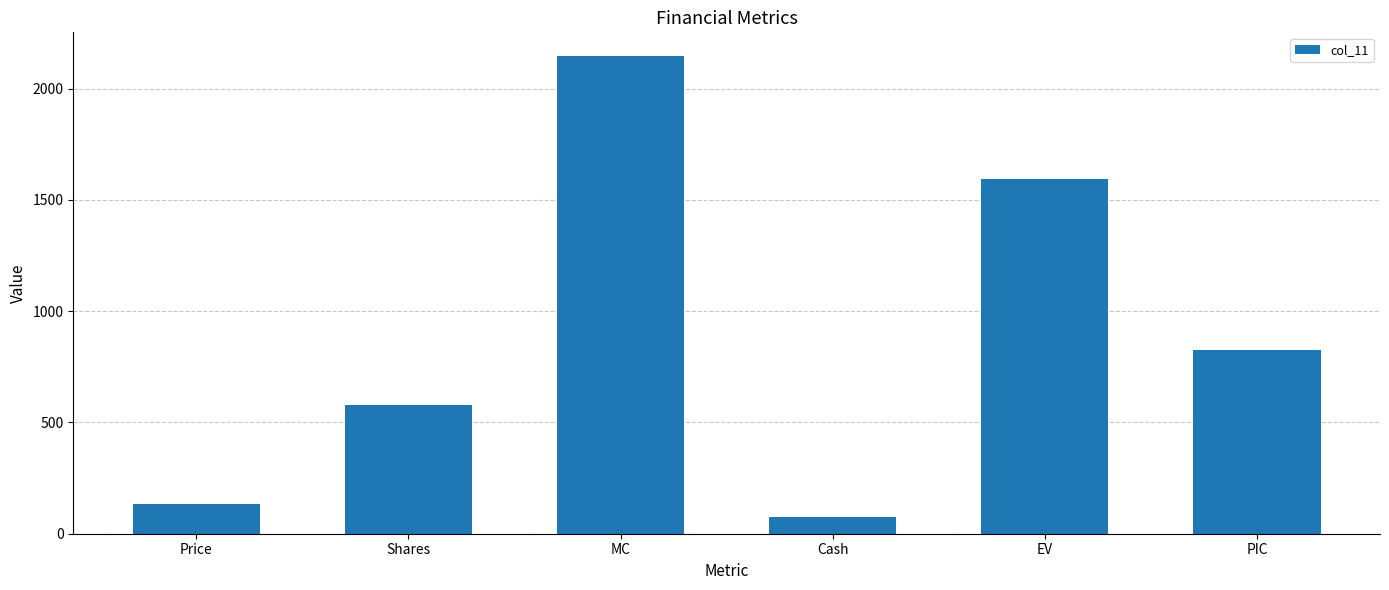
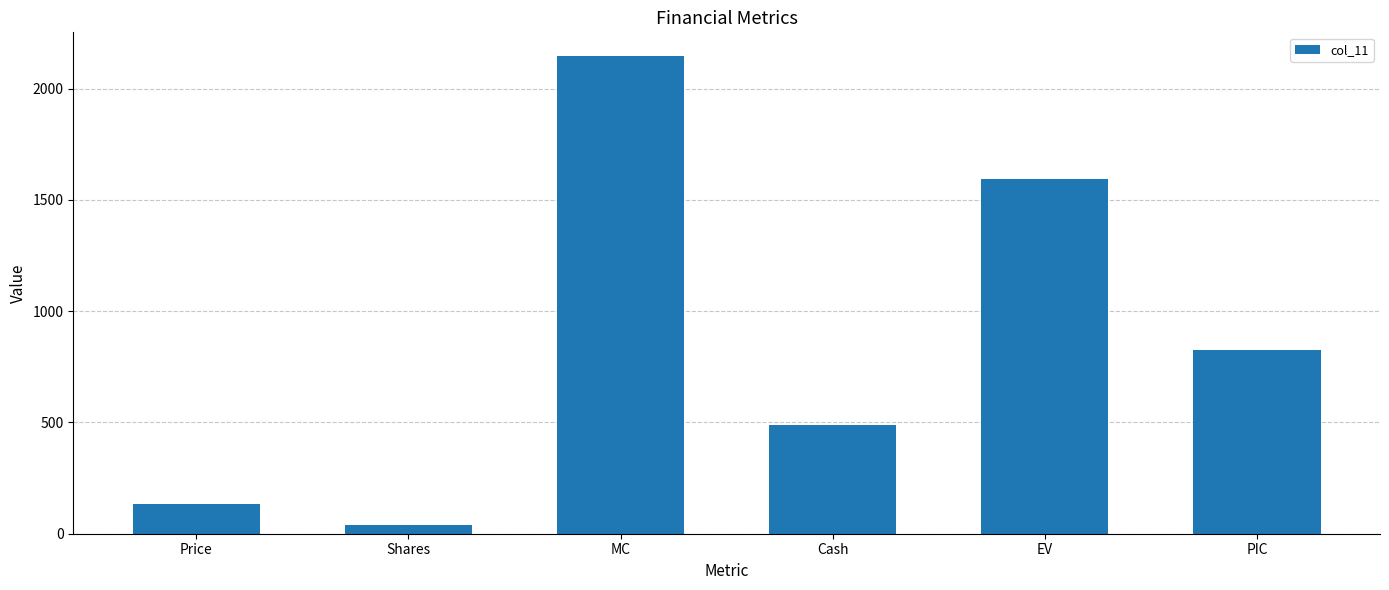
  {
    "Price": 130,
-   "Shares": 580,
+   "Shares": 40,
    "MC": 2150,
-   "Cash": 70,
+   "Cash": 490,
    "EV": 1600,
    "PIC": 830
  }
